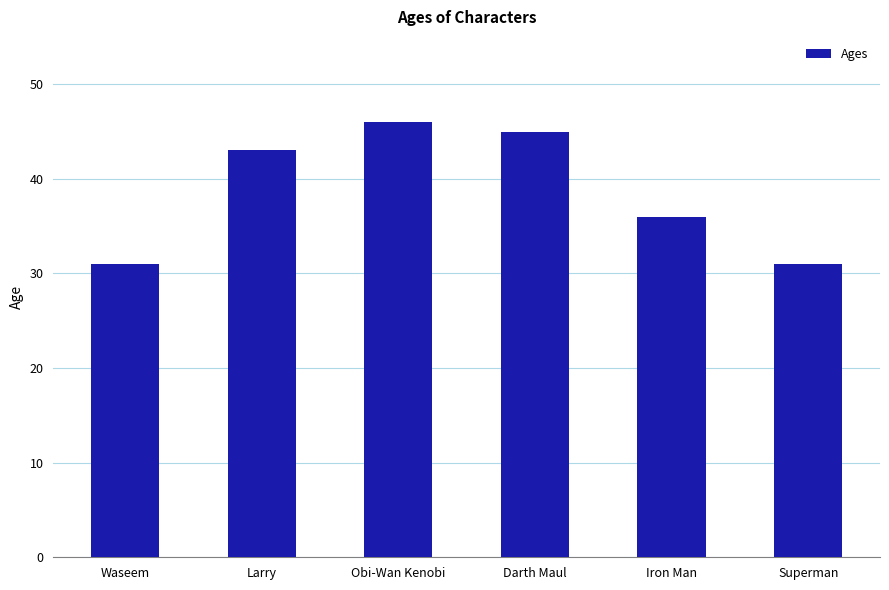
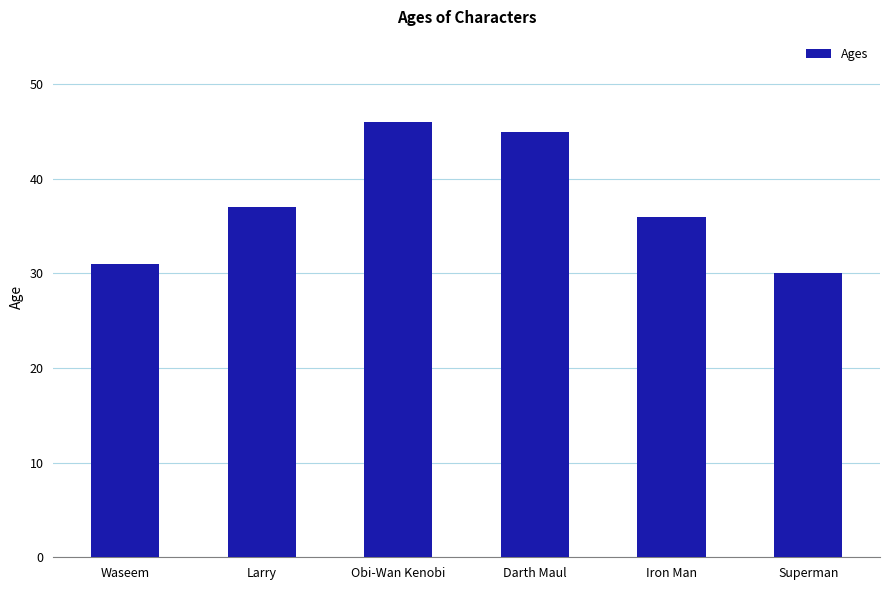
  {
    "Waseem": 31,
-   "Larry": 43,
+   "Larry": 37,
    "Obi-Wan Kenobi": 46,
    "Darth Maul": 45,
    "Iron Man": 36,
-   "Superman": 31
+   "Superman": 30
  }
